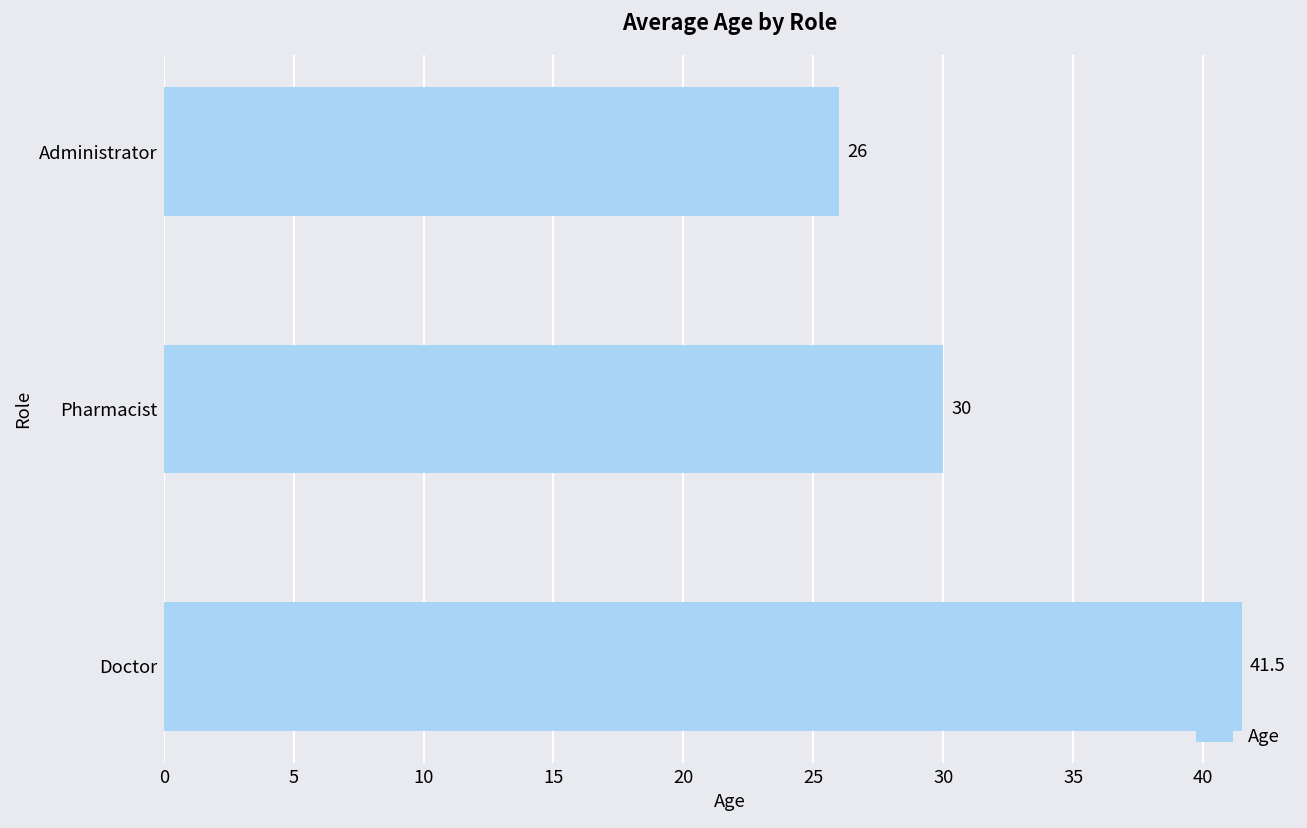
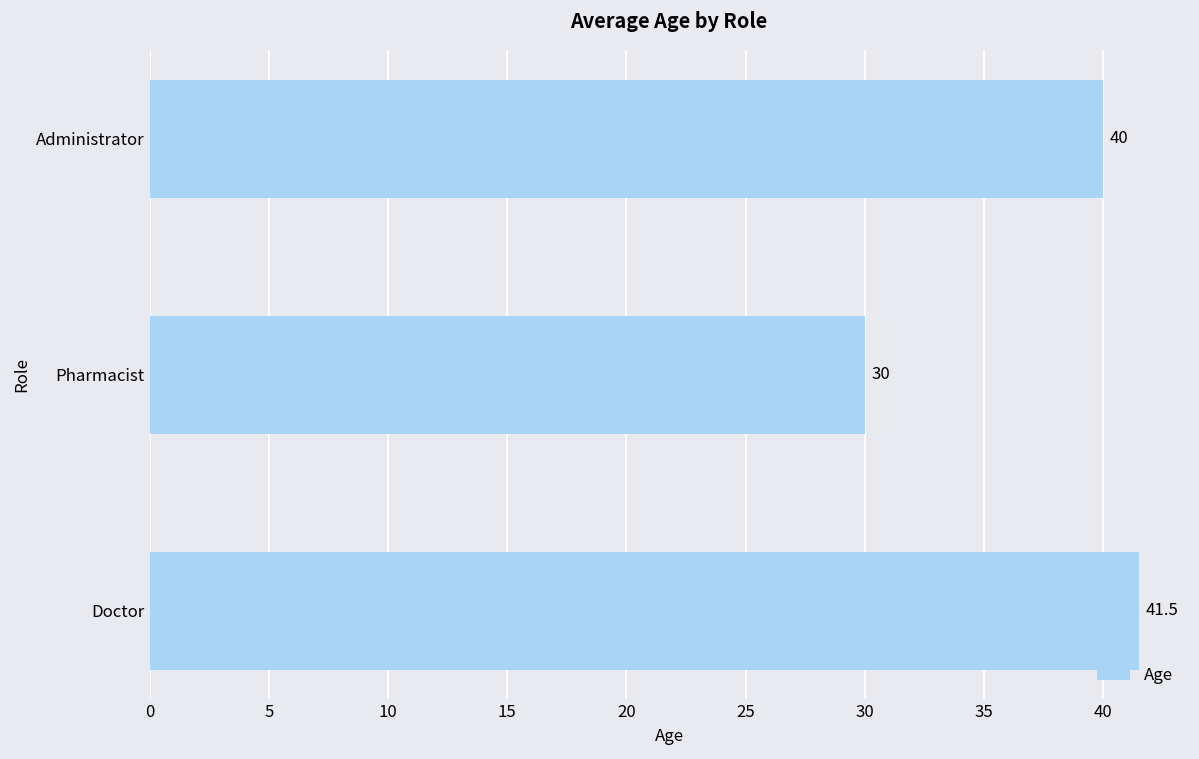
  {
-   "Administrator": 26,
+   "Administrator": 40,
    "Pharmacist": 30,
    "Doctor": 41.5
  }
